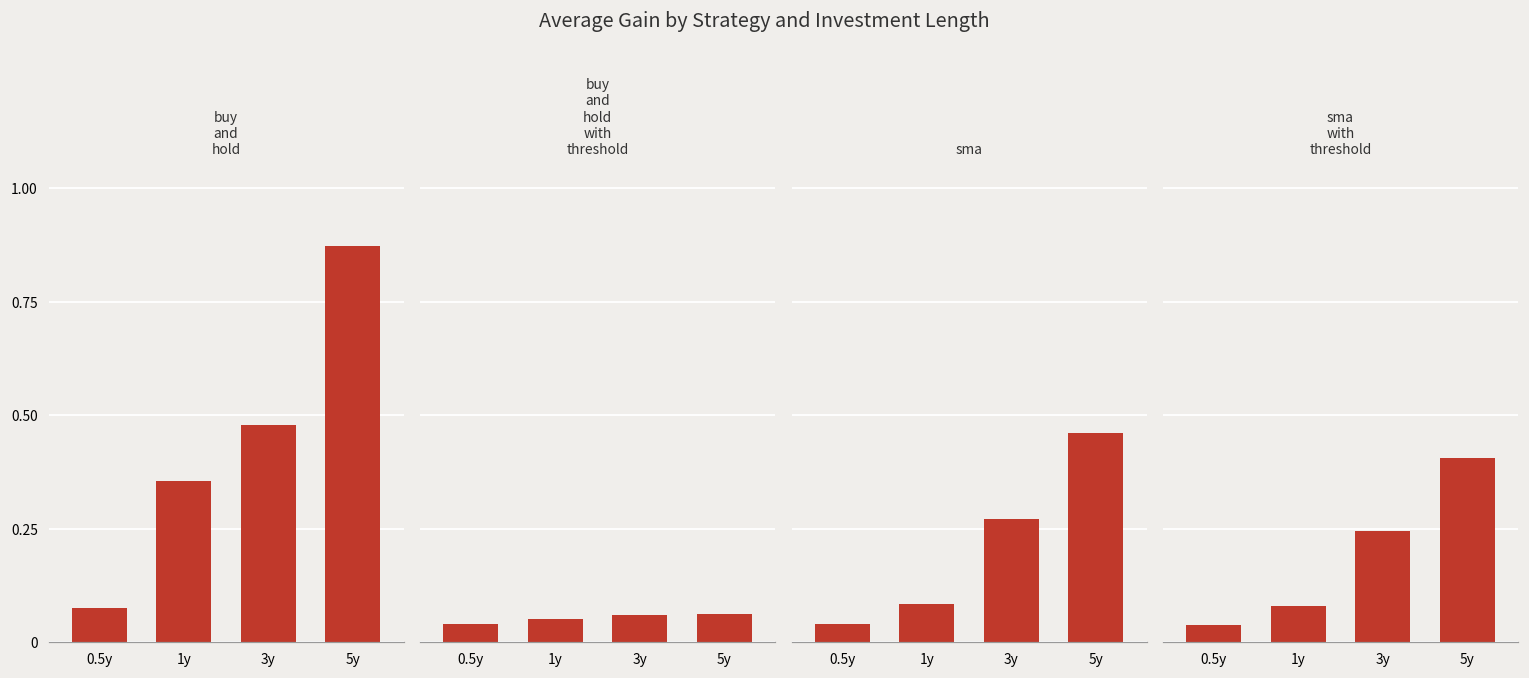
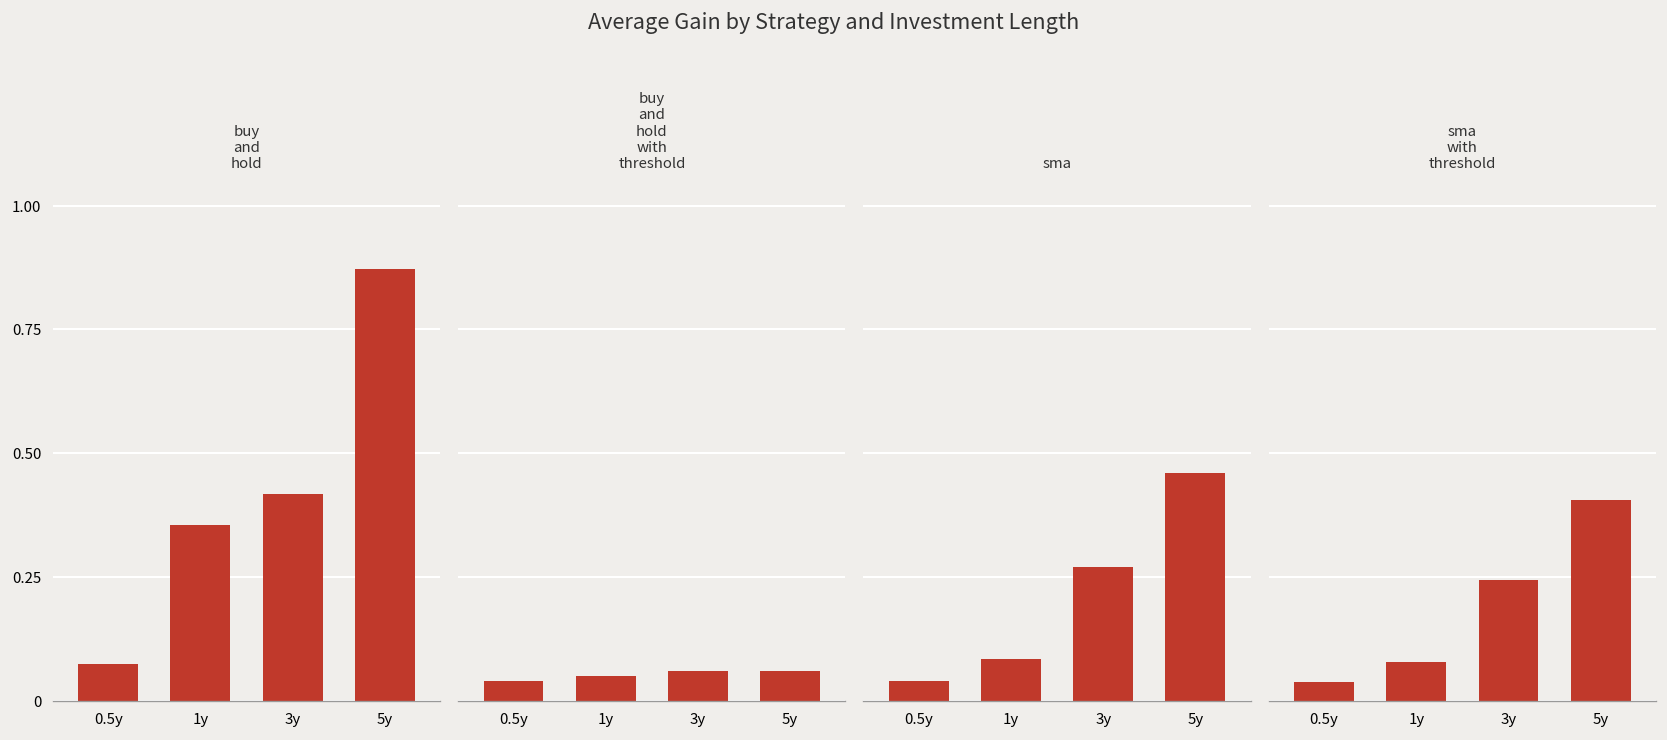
  {
    "buy and hold": {
      "0.5y": 0.08,
      "1y": 0.35,
-     "3y": 0.48,
+     "3y": 0.42,
      "5y": 0.87
    }
  }
